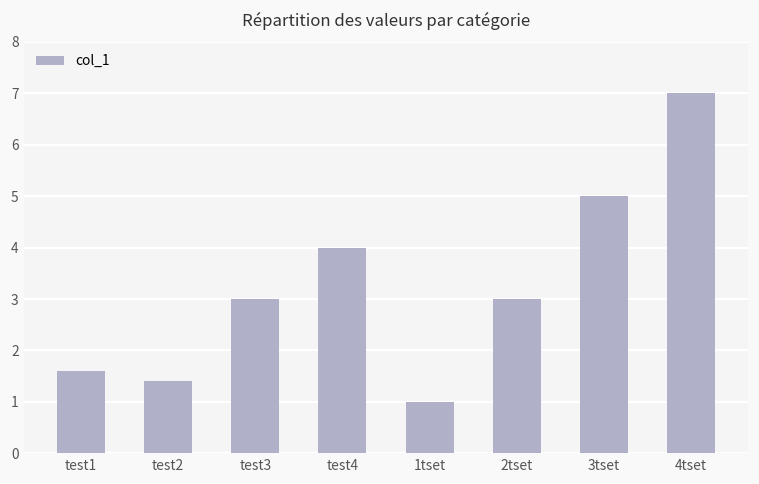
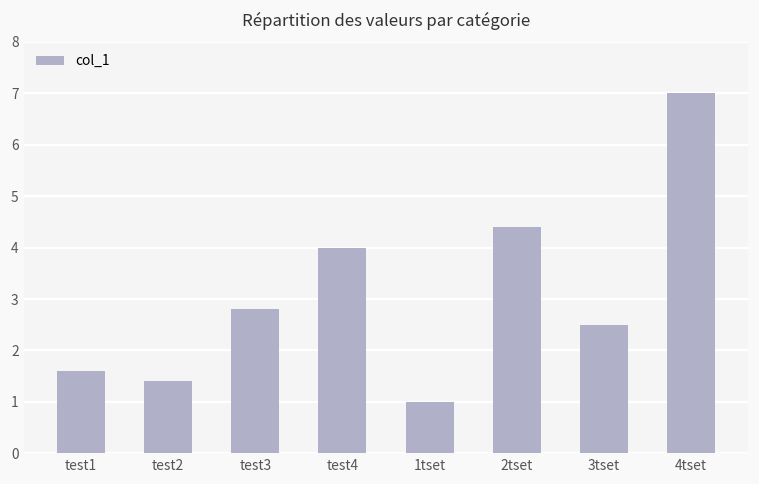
  {
    "test1": 1.6,
    "test2": 1.4,
-   "test3": 3.0,
+   "test3": 2.8,
    "test4": 4.0,
    "1tset": 1.0,
-   "2tset": 3.0,
-   "3tset": 5.0,
+   "2tset": 4.4,
+   "3tset": 2.5,
    "4tset": 7.0
  }
